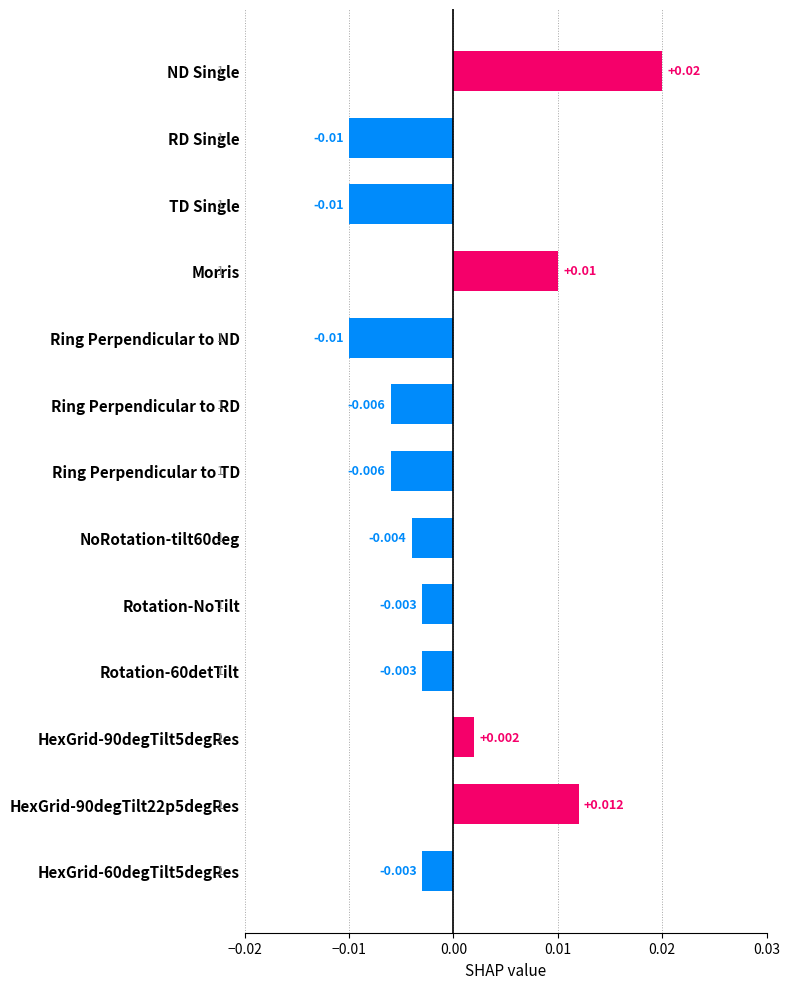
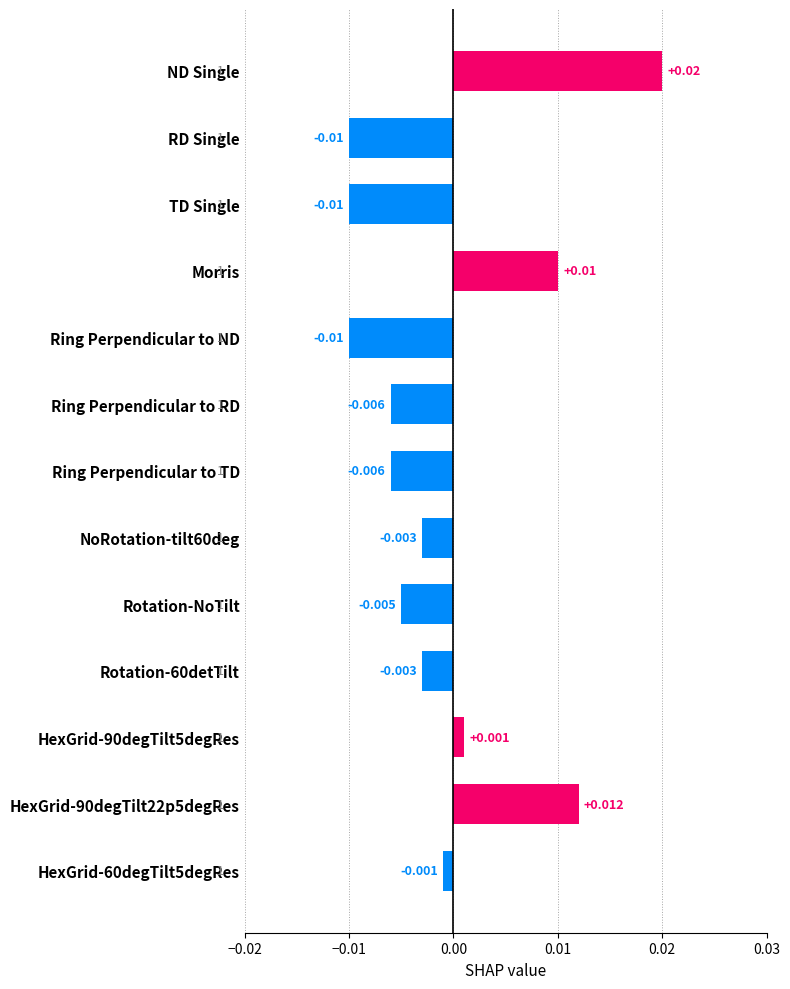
  {
    "ND Single": "+0.02",
    "RD Single": "-0.01",
    "TD Single": "-0.01",
    "Morris": "+0.01",
    "Ring Perpendicular to ND": "-0.01",
    "Ring Perpendicular to RD": "-0.006",
    "Ring Perpendicular to TD": "-0.006",
-   "NoRotation-tilt60deg": "-0.004",
-   "Rotation-NoTilt": "-0.003",
+   "NoRotation-tilt60deg": "-0.003",
+   "Rotation-NoTilt": "-0.005",
    "Rotation-60detTilt": "-0.003",
-   "HexGrid-90degTilt5degRes": "+0.002",
+   "HexGrid-90degTilt5degRes": "+0.001",
    "HexGrid-90degTilt22p5degRes": "+0.012",
-   "HexGrid-60degTilt5degRes": "-0.003"
+   "HexGrid-60degTilt5degRes": "-0.001"
  }
